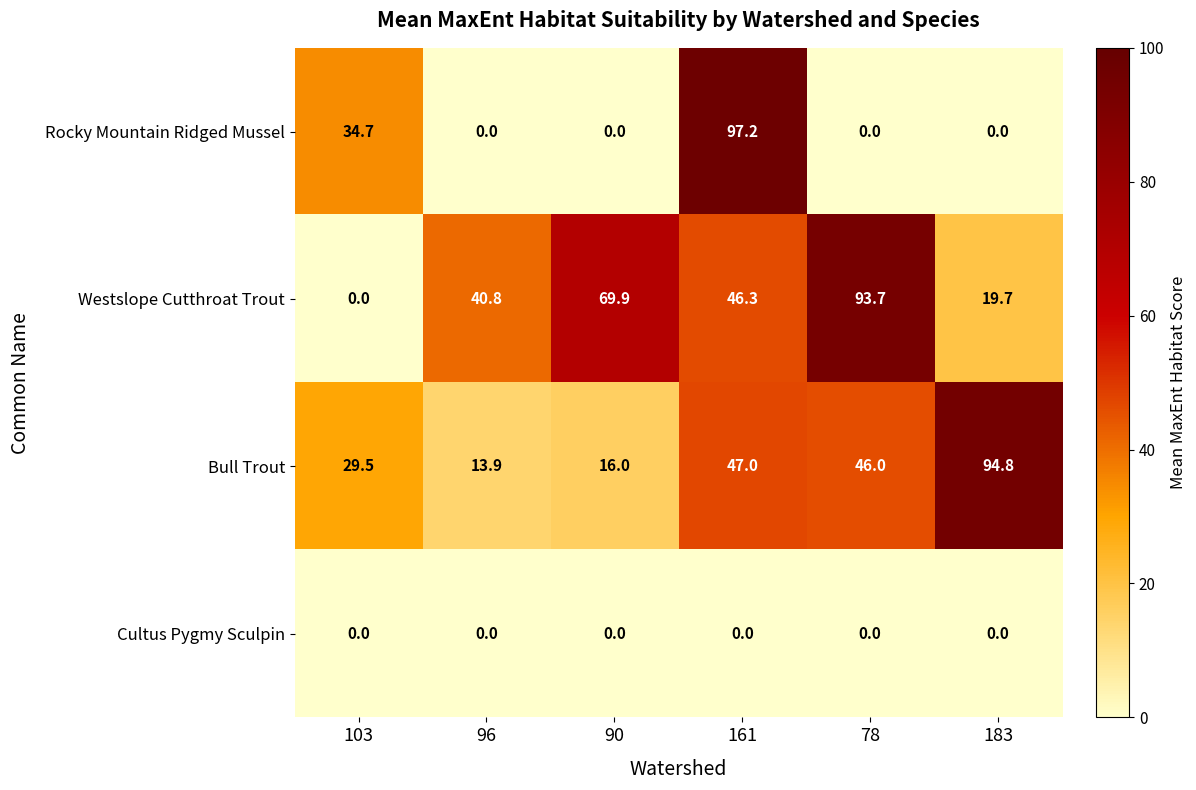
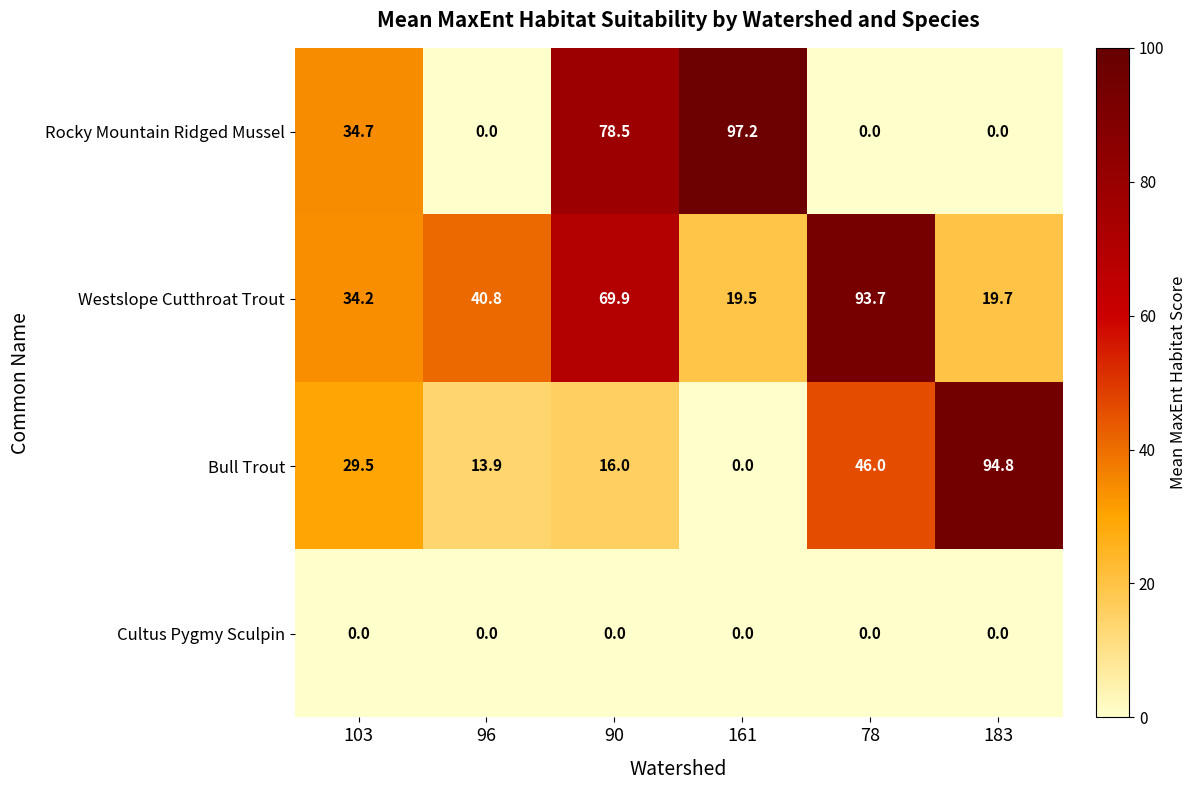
  {
    "Rocky Mountain Ridged Mussel": {
      "103": 34.7,
      "96": 0.0,
-     "90": 0.0,
+     "90": 78.5,
      "161": 97.2,
      "78": 0.0,
      "183": 0.0
    },
    "Westslope Cutthroat Trout": {
-     "103": 0.0,
+     "103": 34.2,
      "96": 40.8,
      "90": 69.9,
-     "161": 46.3,
+     "161": 19.5,
      "78": 93.7,
      "183": 19.7
    },
    "Bull Trout": {
      "103": 29.5,
      "96": 13.9,
      "90": 16.0,
-     "161": 47.0,
+     "161": 0.0,
      "78": 46.0,
      "183": 94.8
    },
    "Cultus Pygmy Sculpin": {
      "103": 0.0,
      "96": 0.0,
      "90": 0.0,
      "161": 0.0,
      "78": 0.0,
      "183": 0.0
    }
  }
